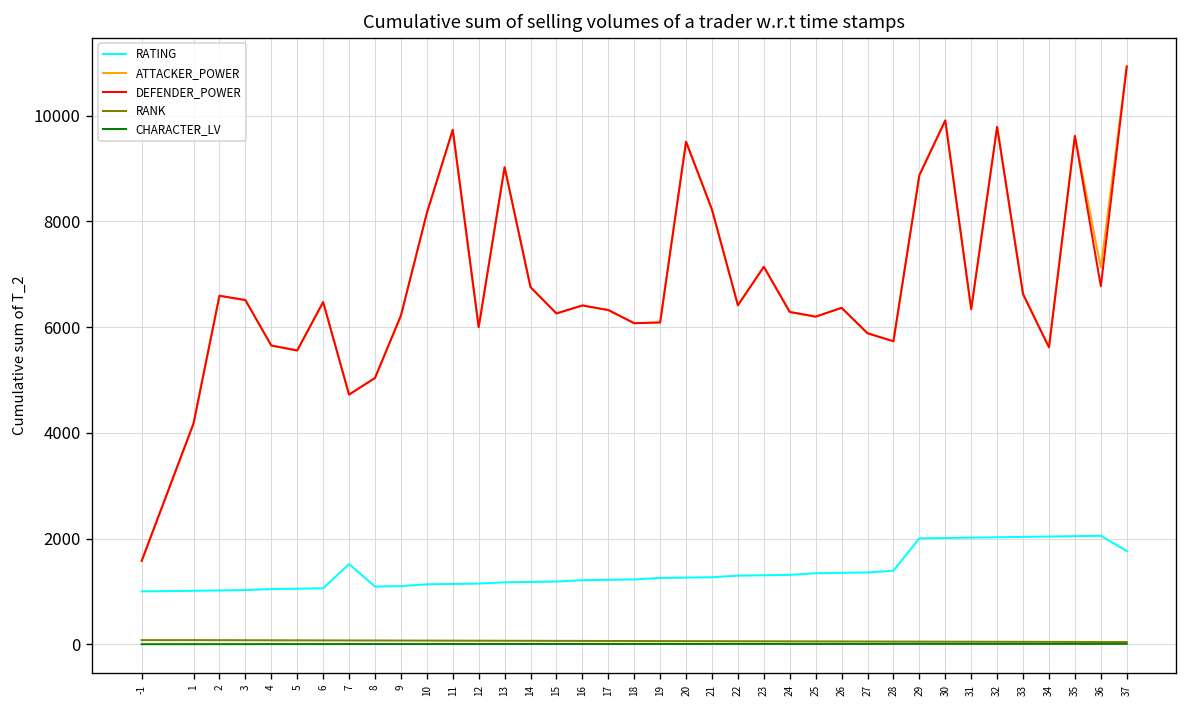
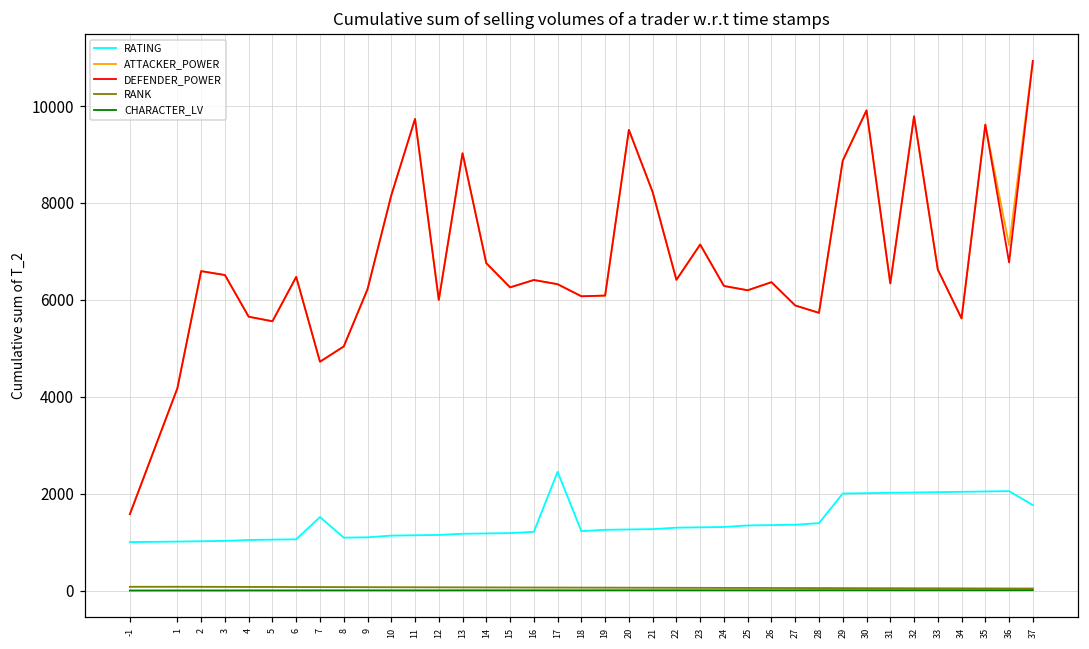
  {
    "RATING": {
      "-1": 1000,
      "1": 1000,
      "2": 1000,
      "3": 1000,
      "4": 1000,
      "5": 1100,
      "6": 1100,
      "7": 1500,
      "8": 1100,
      "9": 1100,
      "10": 1100,
      "11": 1100,
      "12": 1100,
      "13": 1200,
      "14": 1200,
      "15": 1200,
      "16": 1200,
-     "17": 1200,
+     "17": 2500,
      "18": 1200,
      "19": 1300,
      "20": 1300,
      "21": 1300,
      "22": 1300,
      "23": 1300,
      "24": 1300,
      "25": 1300,
      "26": 1400,
      "27": 1400,
      "28": 1400,
      "29": 2000,
      "30": 2000,
      "31": 2000,
      "32": 2000,
      "33": 2000,
      "34": 2000,
      "35": 2000,
      "36": 2100,
      "37": 1800
    },
    "ATTACKER_POWER": {
      "36": 7100
    },
    "DEFENDER_POWER": {
      "36": 6800
    },
    "RANK": {
      "-1": 100,
      "1": 100,
      "2": 100,
      "3": 100,
      "4": 100,
      "5": 100,
      "6": 100,
      "7": 100,
      "8": 100,
      "9": 100,
      "10": 100,
      "11": 100,
      "12": 100,
      "13": 100,
      "14": 100,
      "15": 100,
      "16": 100,
      "17": 100
    },
    "CHARACTER_LV": {
      "-1": 0,
      "1": 0,
      "2": 0,
      "3": 0,
      "4": 0,
      "5": 0,
      "6": 0,
      "7": 0,
      "8": 0,
      "9": 0,
      "10": 0,
      "11": 0,
      "12": 0,
      "13": 0,
      "14": 0,
      "15": 0,
      "16": 0,
      "17": 0
    }
  }
